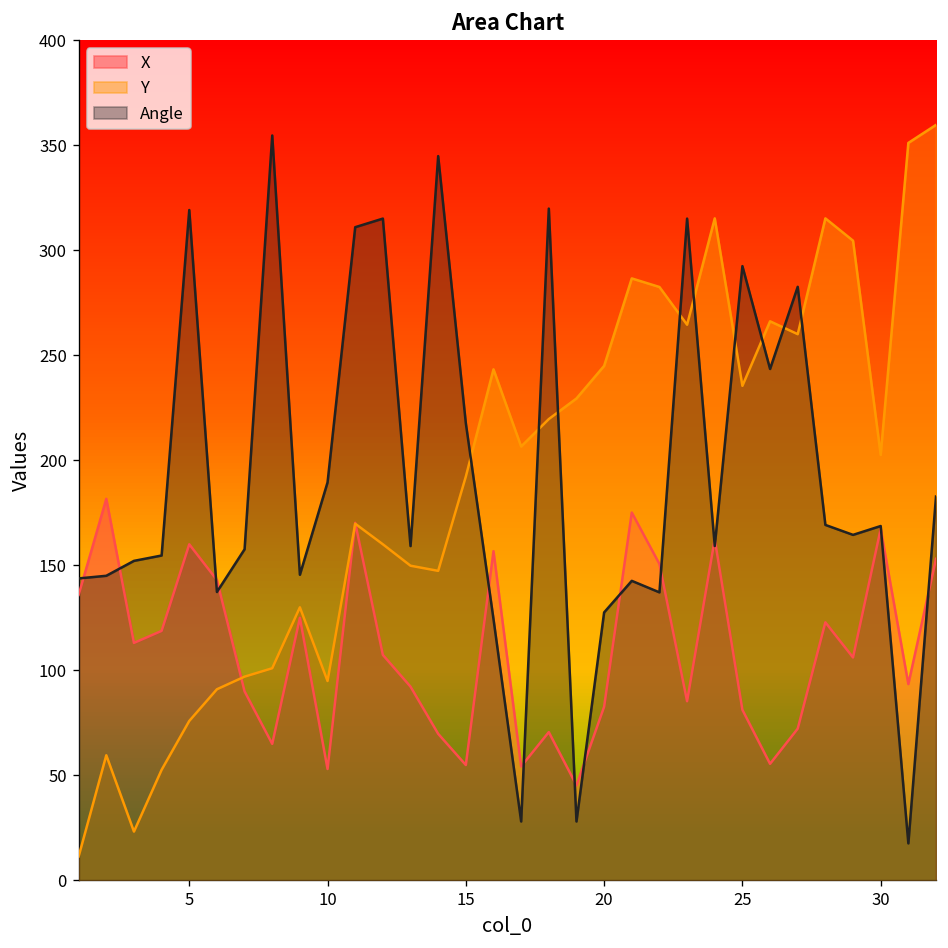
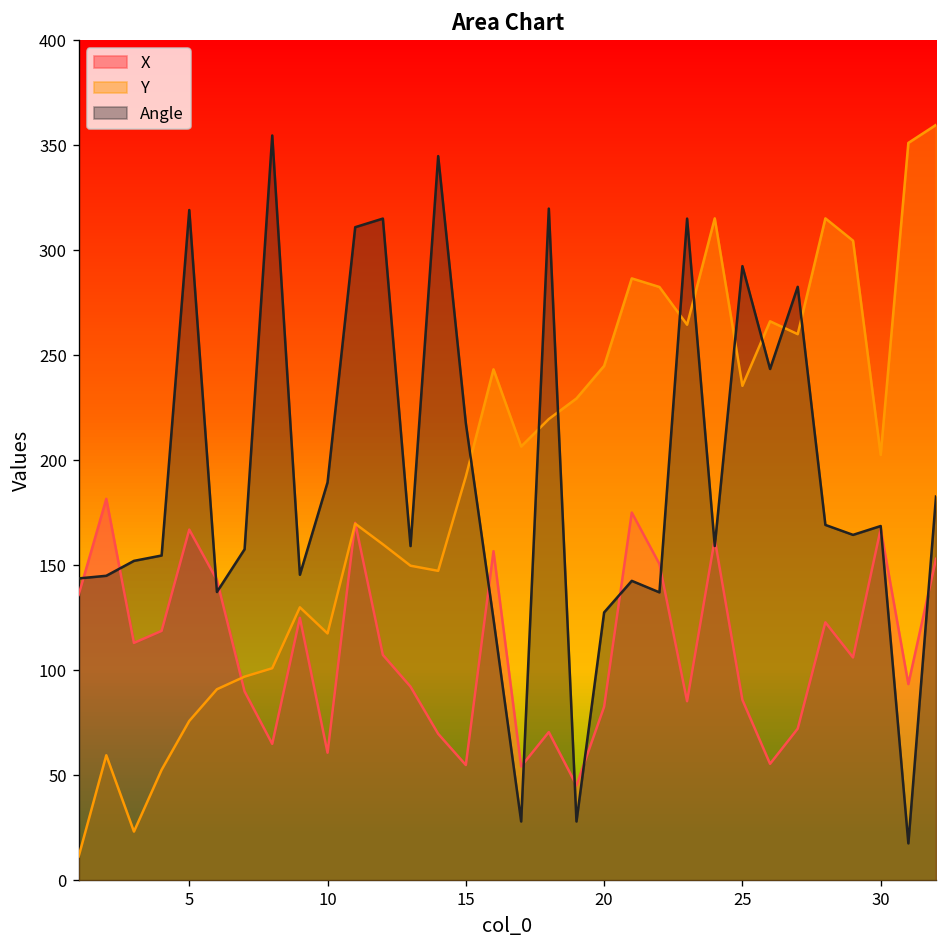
  {
    "X": {
-     "5": 160,
-     "10": 53,
+     "5": 167,
+     "10": 61,
      "15": 55,
      "20": 83,
-     "25": 81
+     "25": 86
    },
    "Y": {
      "5": 76,
-     "10": 95,
+     "10": 118,
      "15": 192,
      "20": 245,
      "25": 235,
      "30": 203
    },
    "Angle": {
      "5": 319,
      "10": 189,
      "15": 218,
      "20": 128,
      "25": 292
    }
  }
